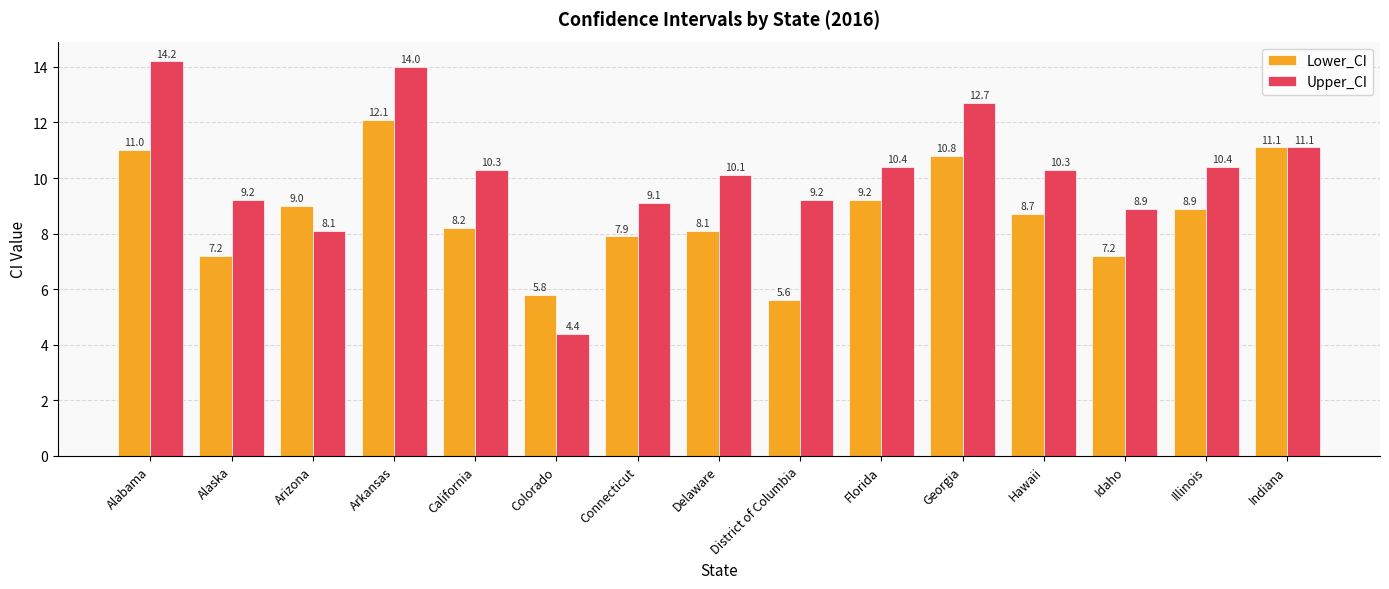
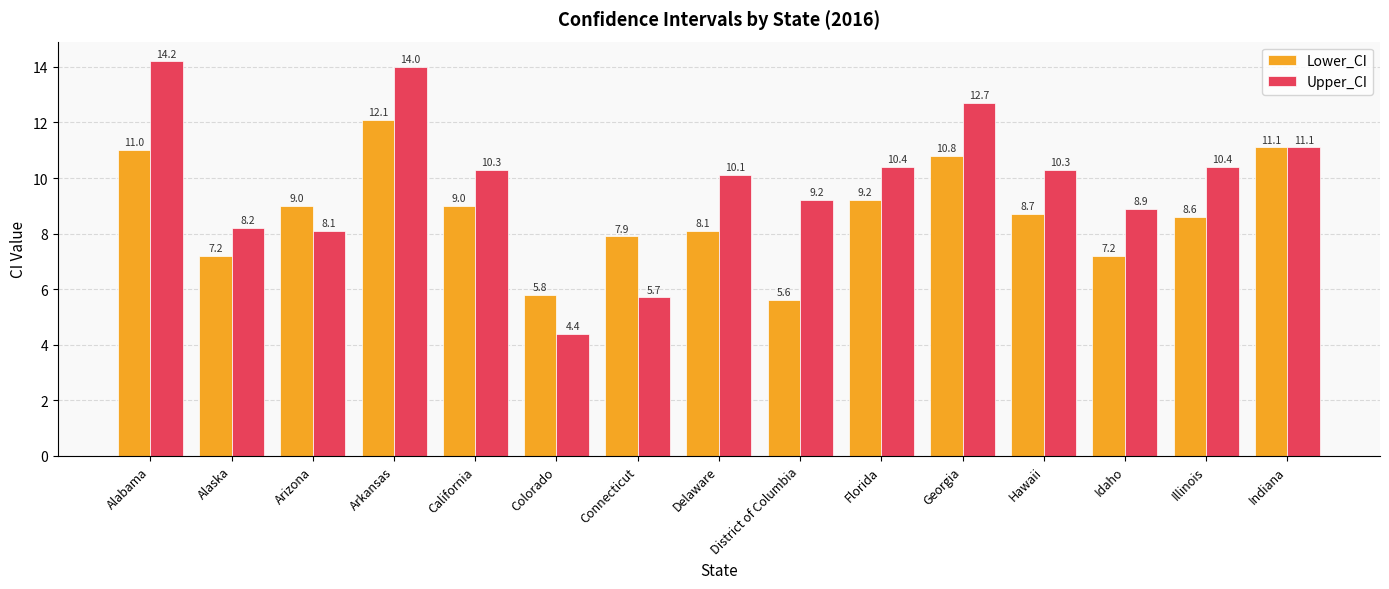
  {
    "Lower_CI": {
      "Alabama": 11.0,
      "Alaska": 7.2,
      "Arizona": 9.0,
      "Arkansas": 12.1,
-     "California": 8.2,
+     "California": 9.0,
      "Colorado": 5.8,
      "Connecticut": 7.9,
      "Delaware": 8.1,
      "District of Columbia": 5.6,
      "Florida": 9.2,
      "Georgia": 10.8,
      "Hawaii": 8.7,
      "Idaho": 7.2,
-     "Illinois": 8.9,
+     "Illinois": 8.6,
      "Indiana": 11.1
    },
    "Upper_CI": {
      "Alabama": 14.2,
-     "Alaska": 9.2,
+     "Alaska": 8.2,
      "Arizona": 8.1,
      "Arkansas": 14.0,
      "California": 10.3,
      "Colorado": 4.4,
-     "Connecticut": 9.1,
+     "Connecticut": 5.7,
      "Delaware": 10.1,
      "District of Columbia": 9.2,
      "Florida": 10.4,
      "Georgia": 12.7,
      "Hawaii": 10.3,
      "Idaho": 8.9,
      "Illinois": 10.4,
      "Indiana": 11.1
    }
  }
